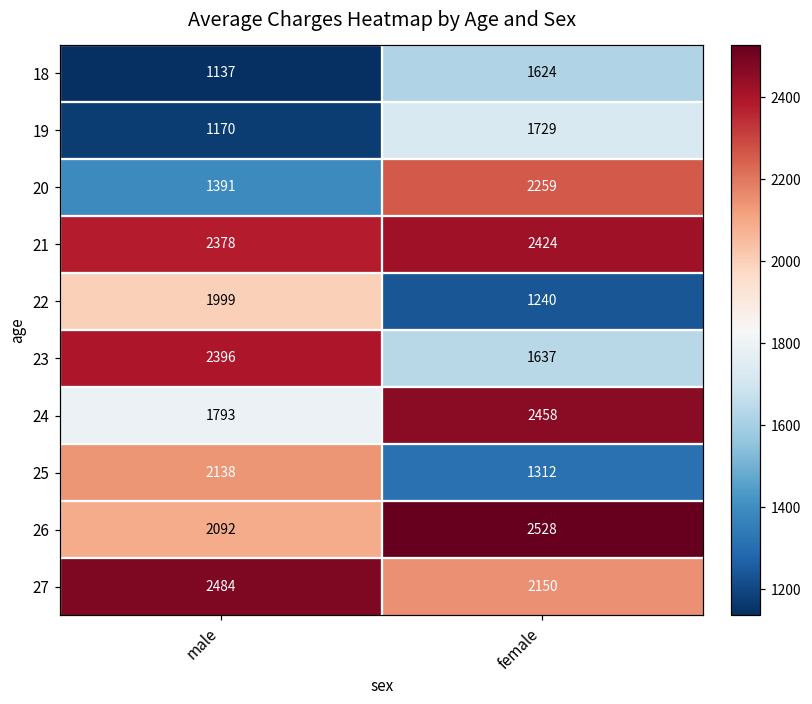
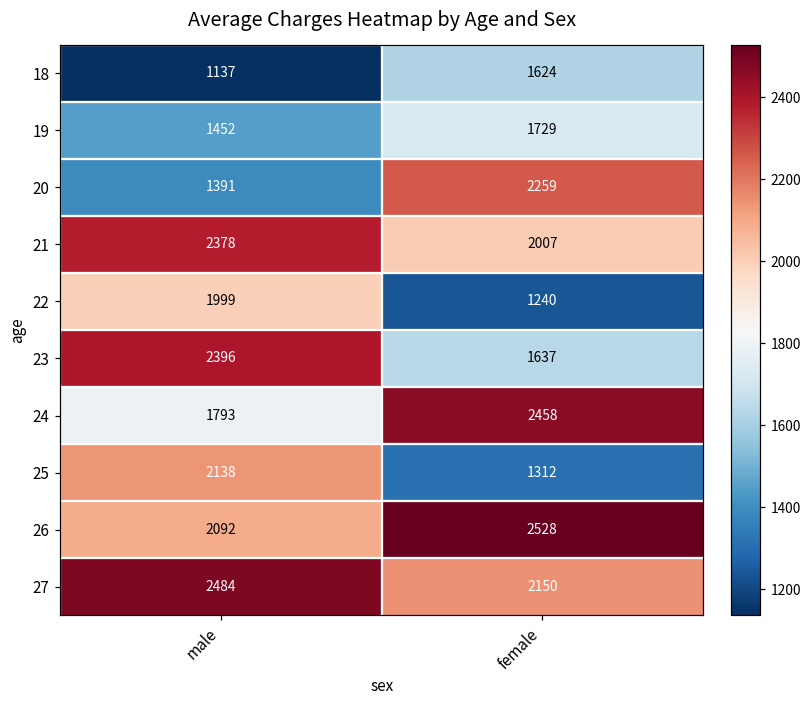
  {
    "18": {
      "male": 1137,
      "female": 1624
    },
    "19": {
-     "male": 1170,
+     "male": 1452,
      "female": 1729
    },
    "20": {
      "male": 1391,
      "female": 2259
    },
    "21": {
      "male": 2378,
-     "female": 2424
+     "female": 2007
    },
    "22": {
      "male": 1999,
      "female": 1240
    },
    "23": {
      "male": 2396,
      "female": 1637
    },
    "24": {
      "male": 1793,
      "female": 2458
    },
    "25": {
      "male": 2138,
      "female": 1312
    },
    "26": {
      "male": 2092,
      "female": 2528
    },
    "27": {
      "male": 2484,
      "female": 2150
    }
  }
